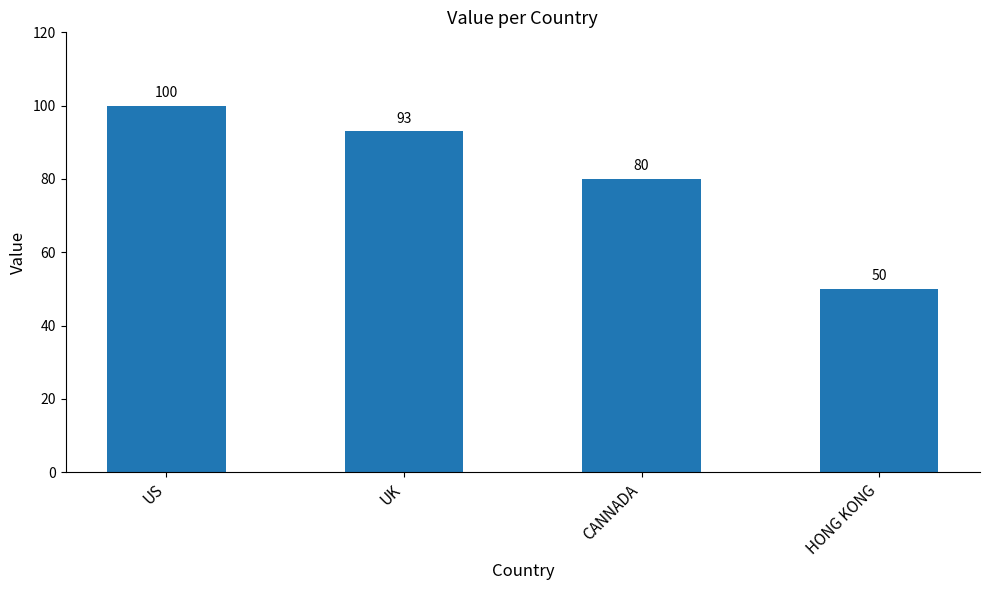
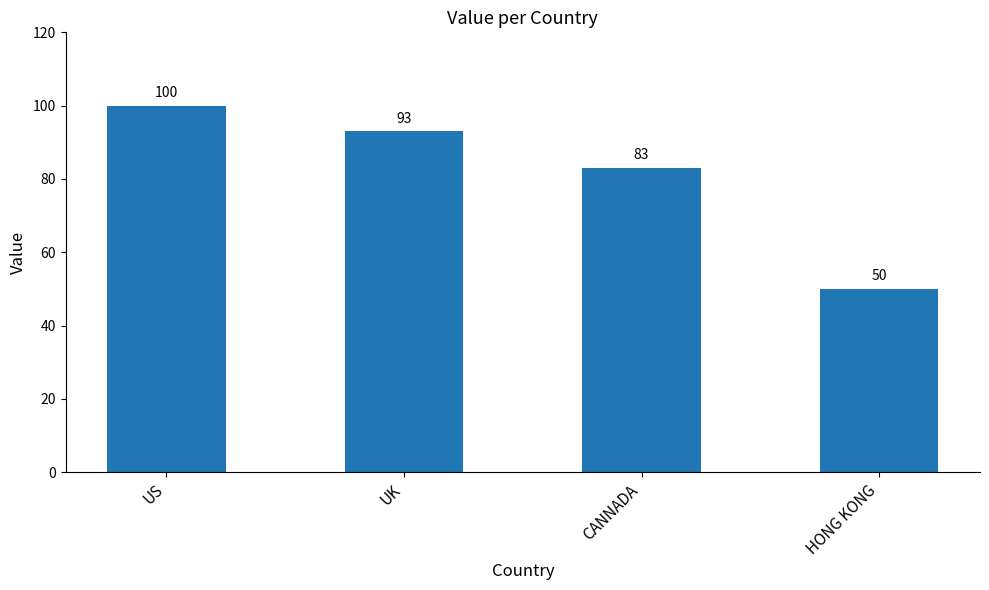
  {
    "US": 100,
    "UK": 93,
-   "CANNADA": 80,
+   "CANNADA": 83,
    "HONG KONG": 50
  }
